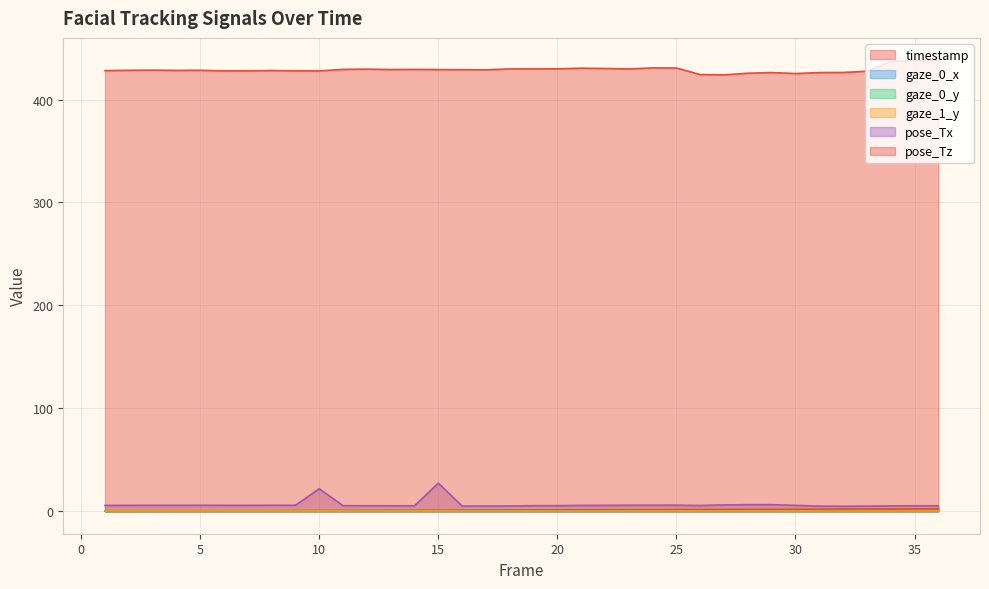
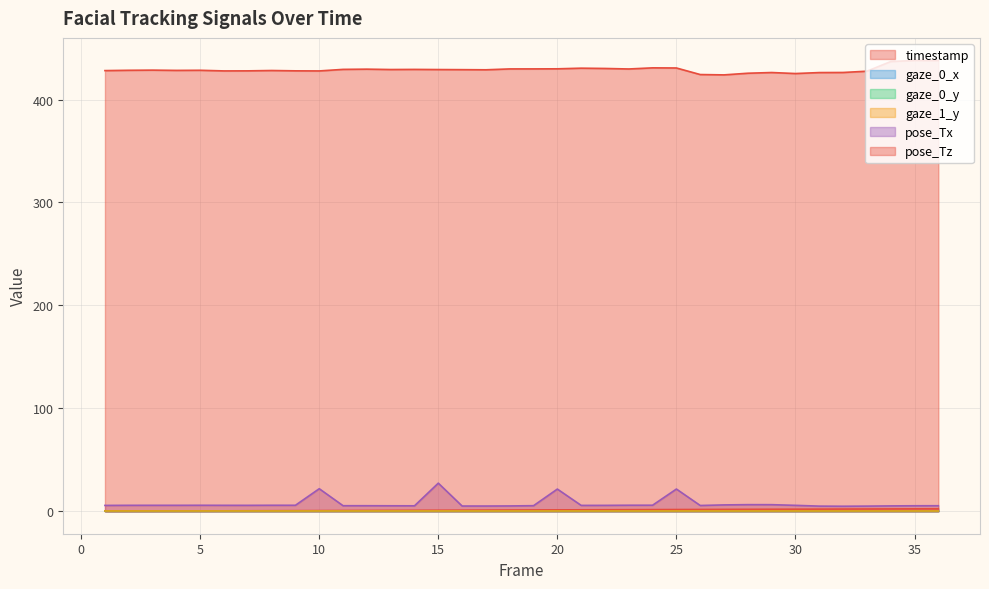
  {
    "pose_Tx": {
      "5": 6,
      "10": 22,
      "15": 27,
-     "20": 5,
-     "25": 6,
+     "20": 21,
+     "25": 22,
      "30": 6,
      "35": 5
    }
  }
